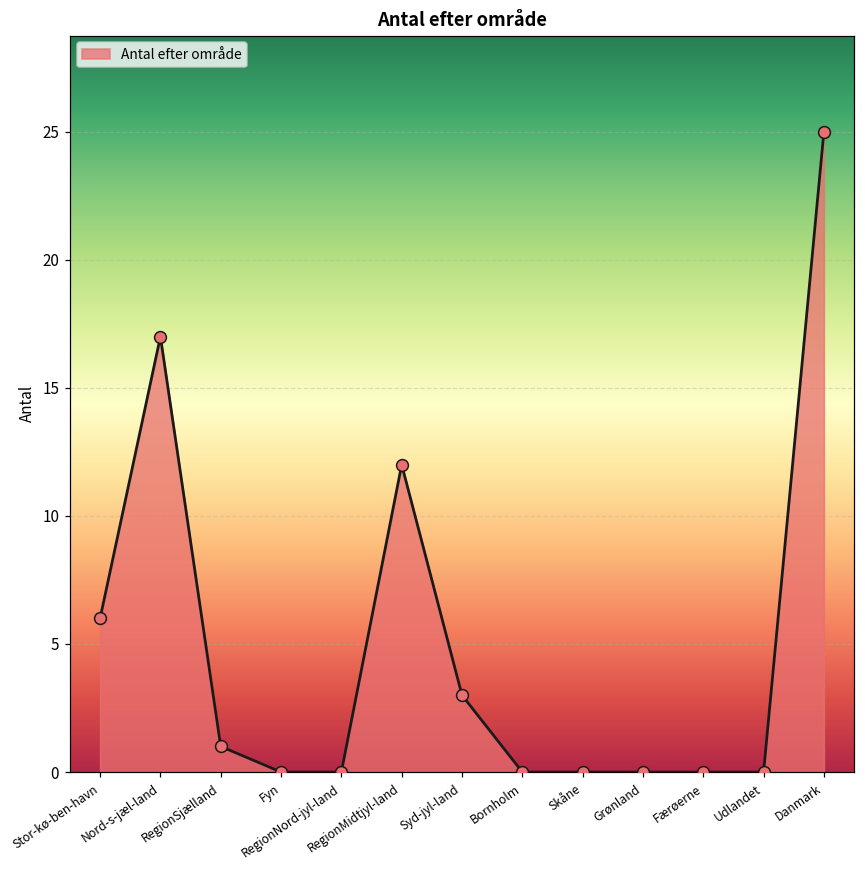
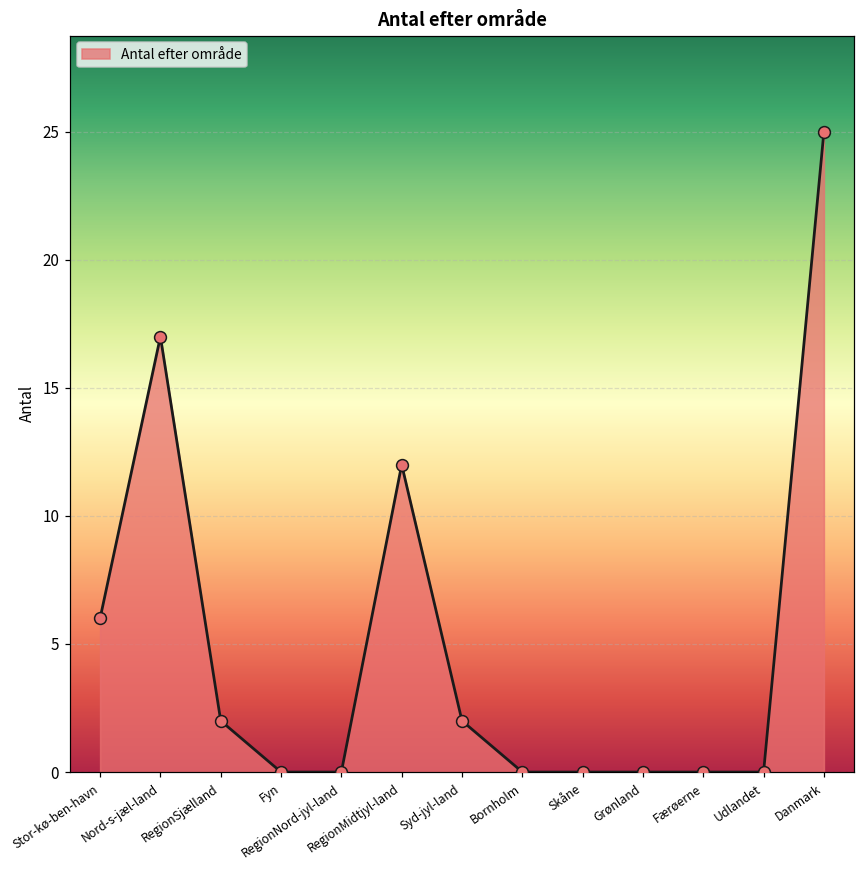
  {
    "Stor­kø­ben­havn": 6,
    "Nord­s­jæl­land": 17,
-   "RegionSjælland": 1,
+   "RegionSjælland": 2,
    "Fyn": 0,
    "RegionNord­jyl­land": 0,
    "RegionMidtjyl­land": 12,
-   "Syd­jyl­land": 3,
+   "Syd­jyl­land": 2,
    "Bornholm": 0,
    "Skåne": 0,
    "Grønland": 0,
    "Færøerne": 0,
    "Udlandet": 0,
    "Danmark": 25
  }
